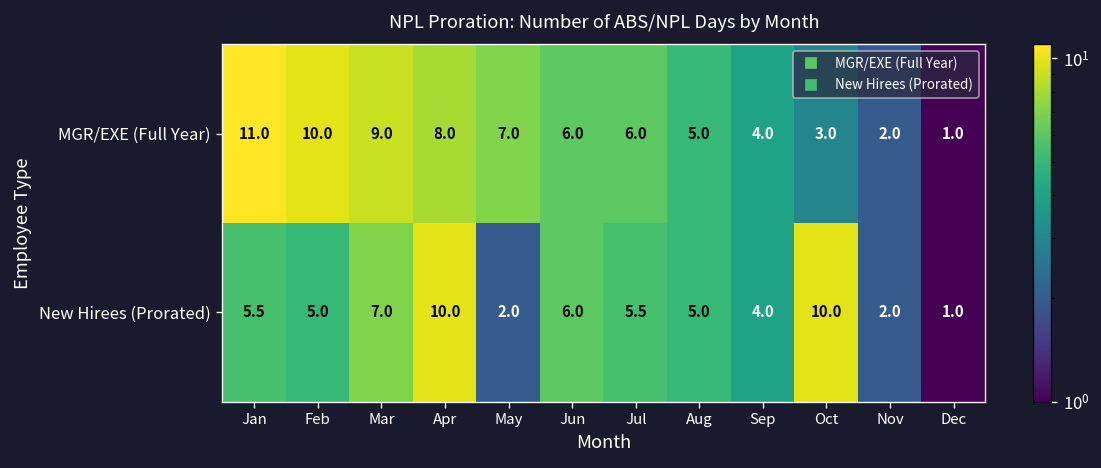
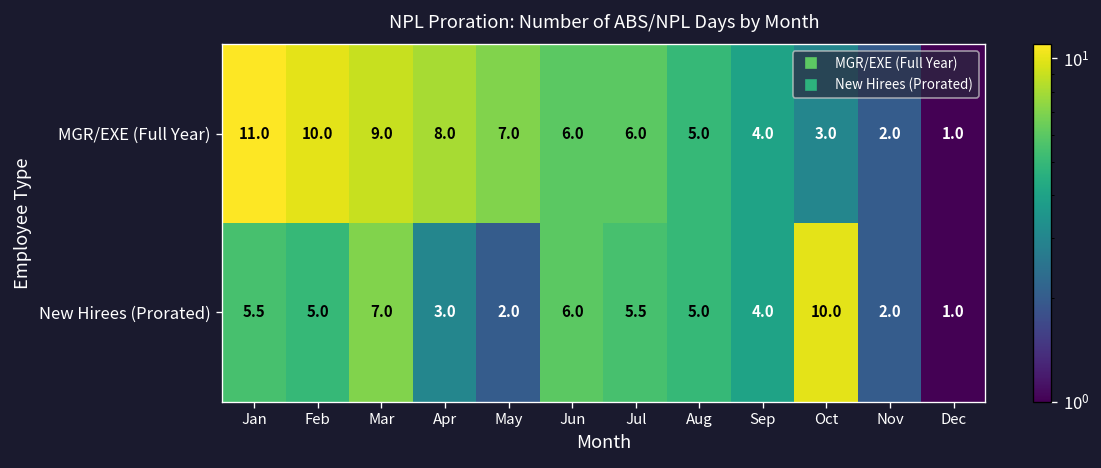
  {
    "MGR/EXE (Full Year)": {
      "Jan": 11.0,
      "Feb": 10.0,
      "Mar": 9.0,
      "Apr": 8.0,
      "May": 7.0,
      "Jun": 6.0,
      "Jul": 6.0,
      "Aug": 5.0,
      "Sep": 4.0,
      "Oct": 3.0,
      "Nov": 2.0,
      "Dec": 1.0
    },
    "New Hirees (Prorated)": {
      "Jan": 5.5,
      "Feb": 5.0,
      "Mar": 7.0,
-     "Apr": 10.0,
+     "Apr": 3.0,
      "May": 2.0,
      "Jun": 6.0,
      "Jul": 5.5,
      "Aug": 5.0,
      "Sep": 4.0,
      "Oct": 10.0,
      "Nov": 2.0,
      "Dec": 1.0
    }
  }
